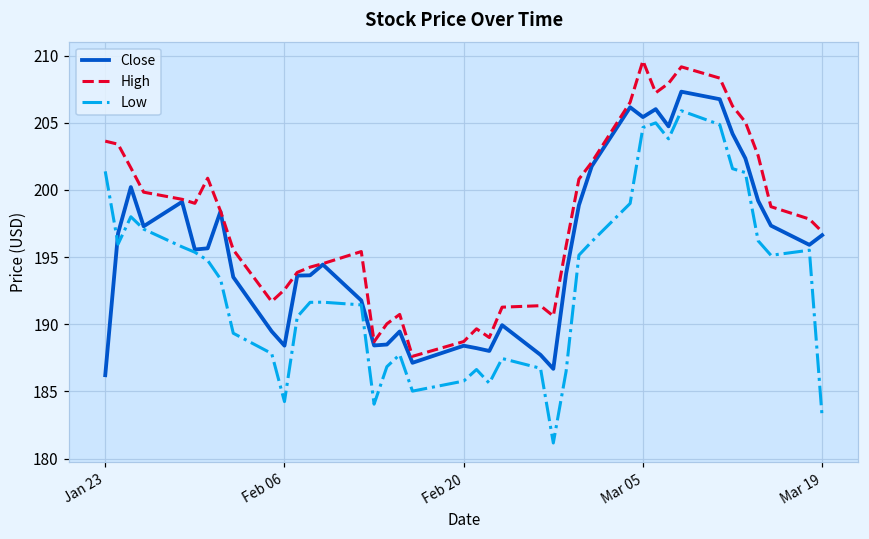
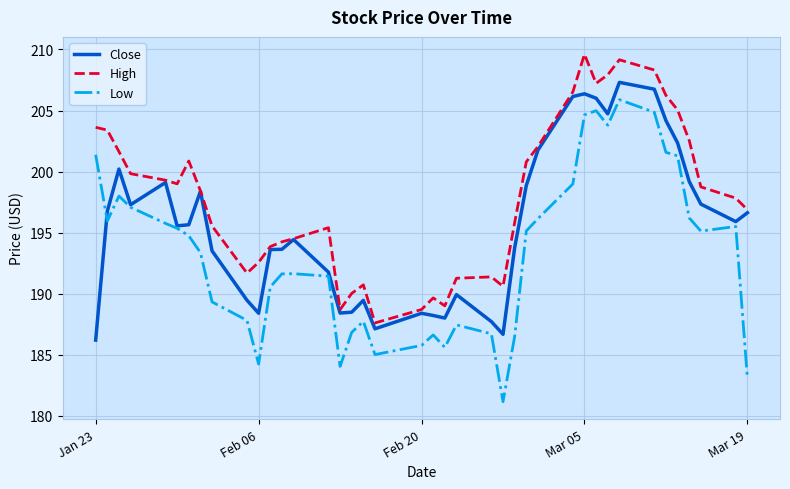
  {
    "Close": {
      "Jan 23": 186.2,
      "Feb 06": 188.4,
      "Feb 20": 188.4,
-     "Mar 05": 205.4,
+     "Mar 05": 206.4,
      "Mar 19": 196.6
    },
    "High": {
      "Jan 23": 203.6,
      "Feb 06": 192.6,
      "Feb 20": 188.7,
      "Mar 05": 209.6,
      "Mar 19": 196.9
    },
    "Low": {
      "Jan 23": 201.4,
      "Feb 06": 184.2,
      "Feb 20": 185.8,
      "Mar 05": 204.6,
      "Mar 19": 183.1
    }
  }
